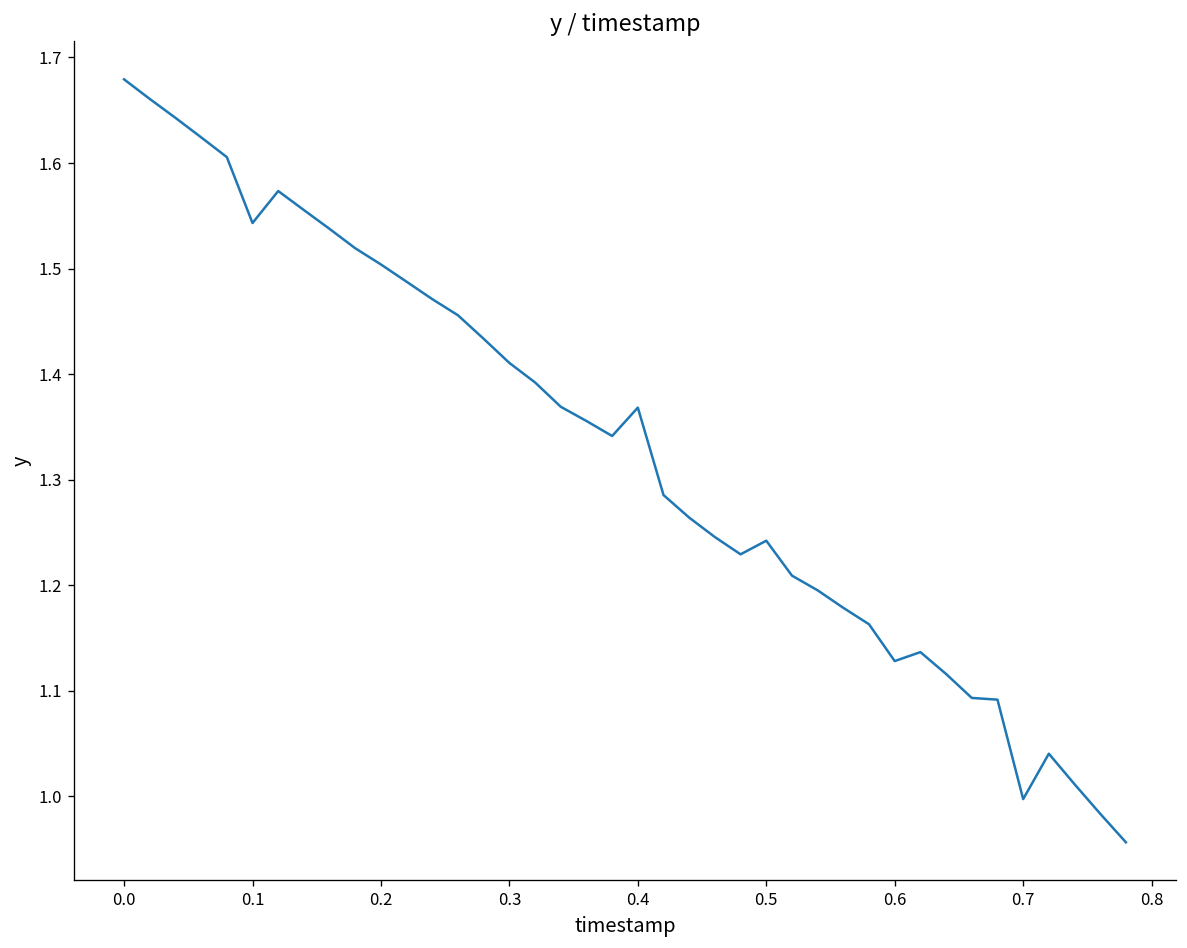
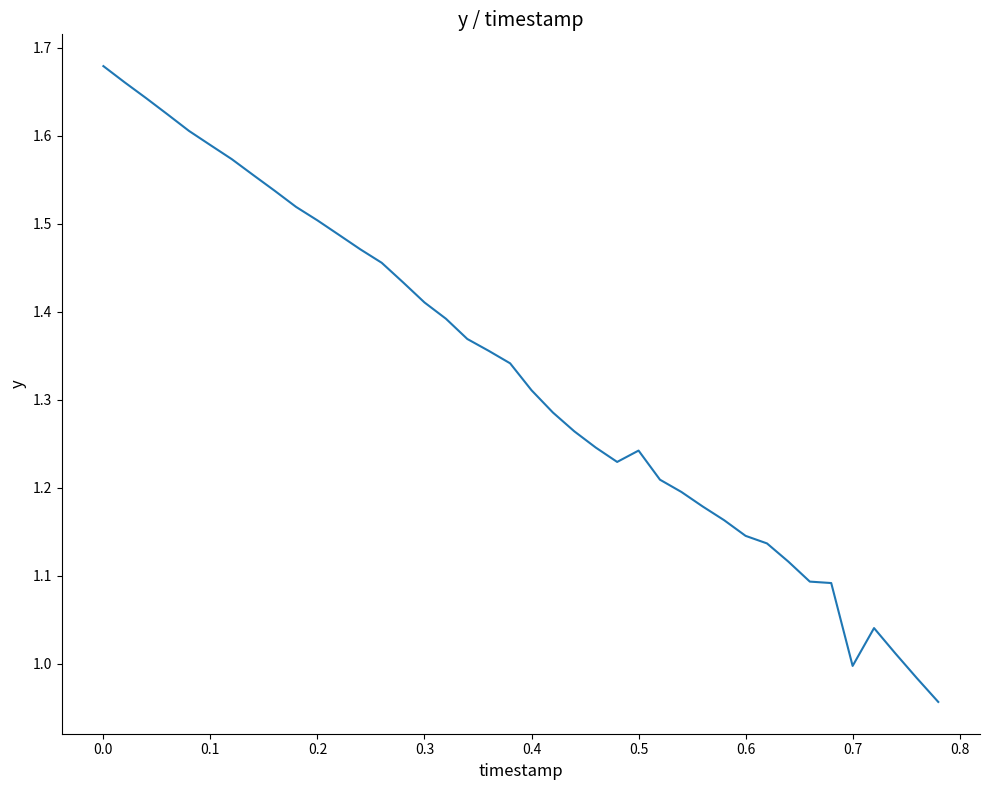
  {
    "0.0": 1.68,
-   "0.1": 1.54,
+   "0.1": 1.59,
    "0.2": 1.50,
    "0.3": 1.41,
-   "0.4": 1.37,
+   "0.4": 1.31,
    "0.5": 1.24,
-   "0.6": 1.13,
+   "0.6": 1.15,
    "0.7": 1.00
  }
